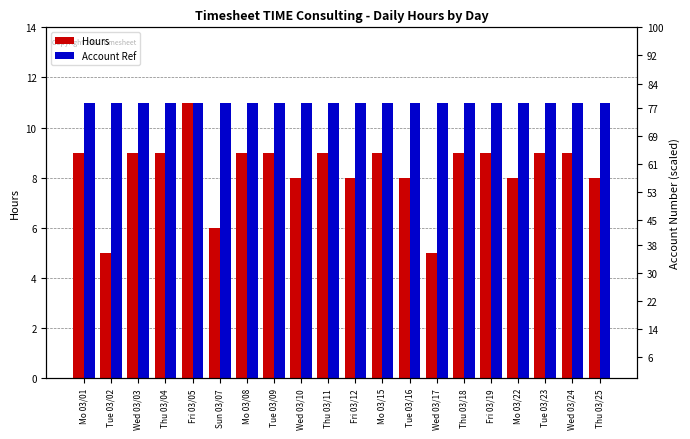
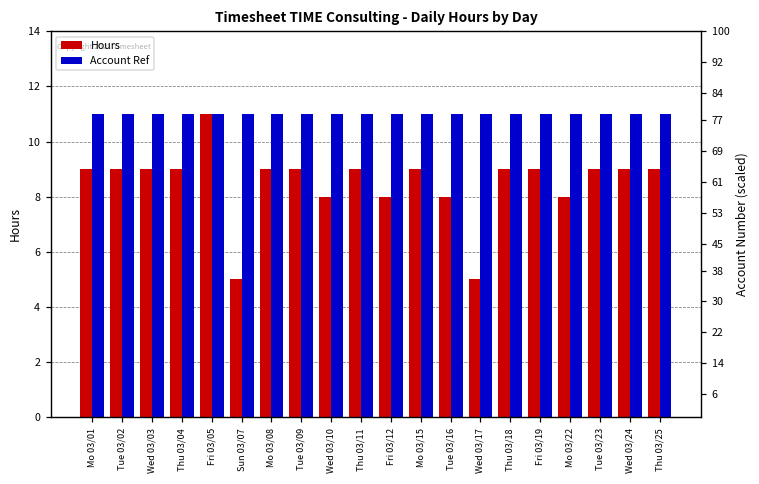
  {
    "Hours": {
      "Mo 03/01": 9,
-     "Tue 03/02": 5,
+     "Tue 03/02": 9,
      "Wed 03/03": 9,
      "Thu 03/04": 9,
      "Fri 03/05": 11,
-     "Sun 03/07": 6,
+     "Sun 03/07": 5,
      "Mo 03/08": 9,
      "Tue 03/09": 9,
      "Wed 03/10": 8,
      "Thu 03/11": 9,
      "Fri 03/12": 8,
      "Mo 03/15": 9,
      "Tue 03/16": 8,
      "Wed 03/17": 5,
      "Thu 03/18": 9,
      "Fri 03/19": 9,
      "Mo 03/22": 8,
      "Tue 03/23": 9,
      "Wed 03/24": 9,
-     "Thu 03/25": 8
+     "Thu 03/25": 9
    },
    "Account Ref": {
      "Mo 03/01": 11,
      "Tue 03/02": 11,
      "Wed 03/03": 11,
      "Thu 03/04": 11,
      "Fri 03/05": 11,
      "Sun 03/07": 11,
      "Mo 03/08": 11,
      "Tue 03/09": 11,
      "Wed 03/10": 11,
      "Thu 03/11": 11,
      "Fri 03/12": 11,
      "Mo 03/15": 11,
      "Tue 03/16": 11,
      "Wed 03/17": 11,
      "Thu 03/18": 11,
      "Fri 03/19": 11,
      "Mo 03/22": 11,
      "Tue 03/23": 11,
      "Wed 03/24": 11,
      "Thu 03/25": 11
    }
  }
